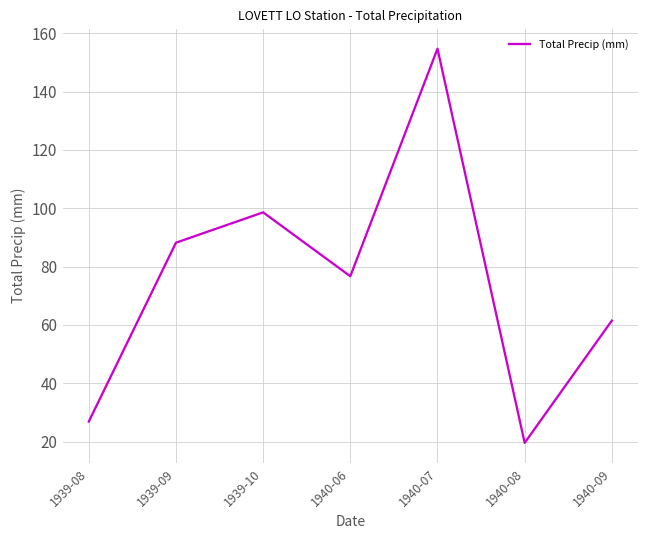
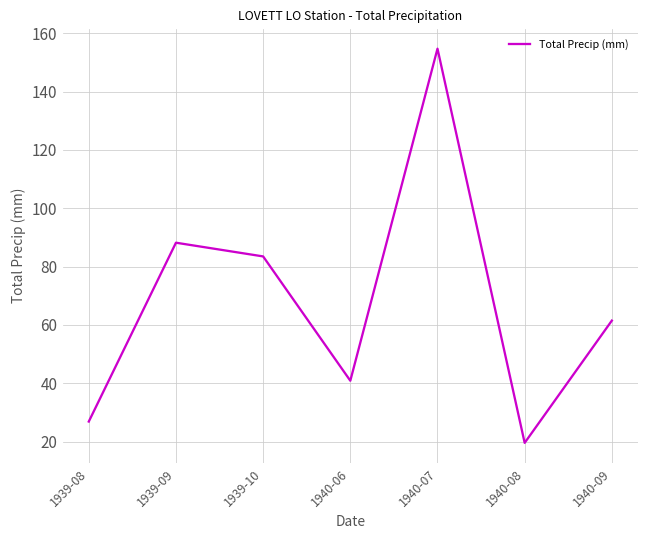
  {
    "1939-08": 27,
    "1939-09": 88,
-   "1939-10": 99,
-   "1940-06": 77,
+   "1939-10": 84,
+   "1940-06": 41,
    "1940-07": 155,
    "1940-08": 20,
    "1940-09": 62
  }
